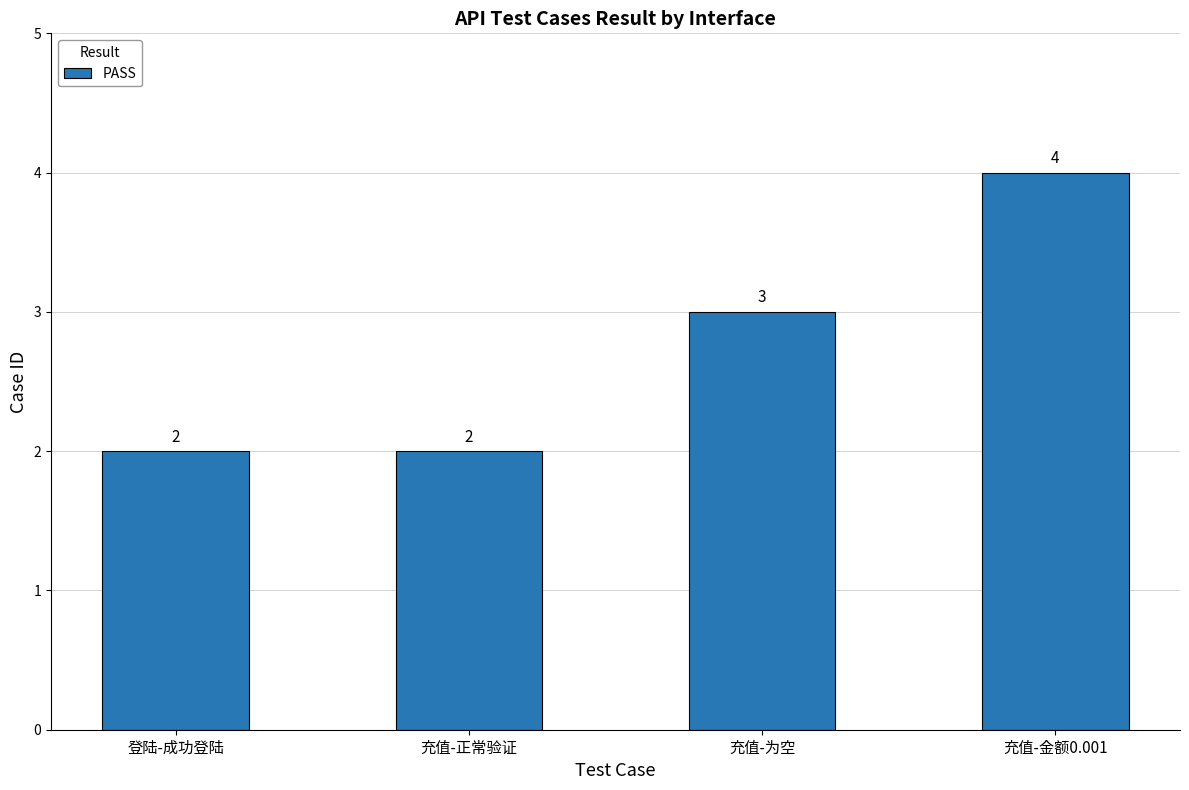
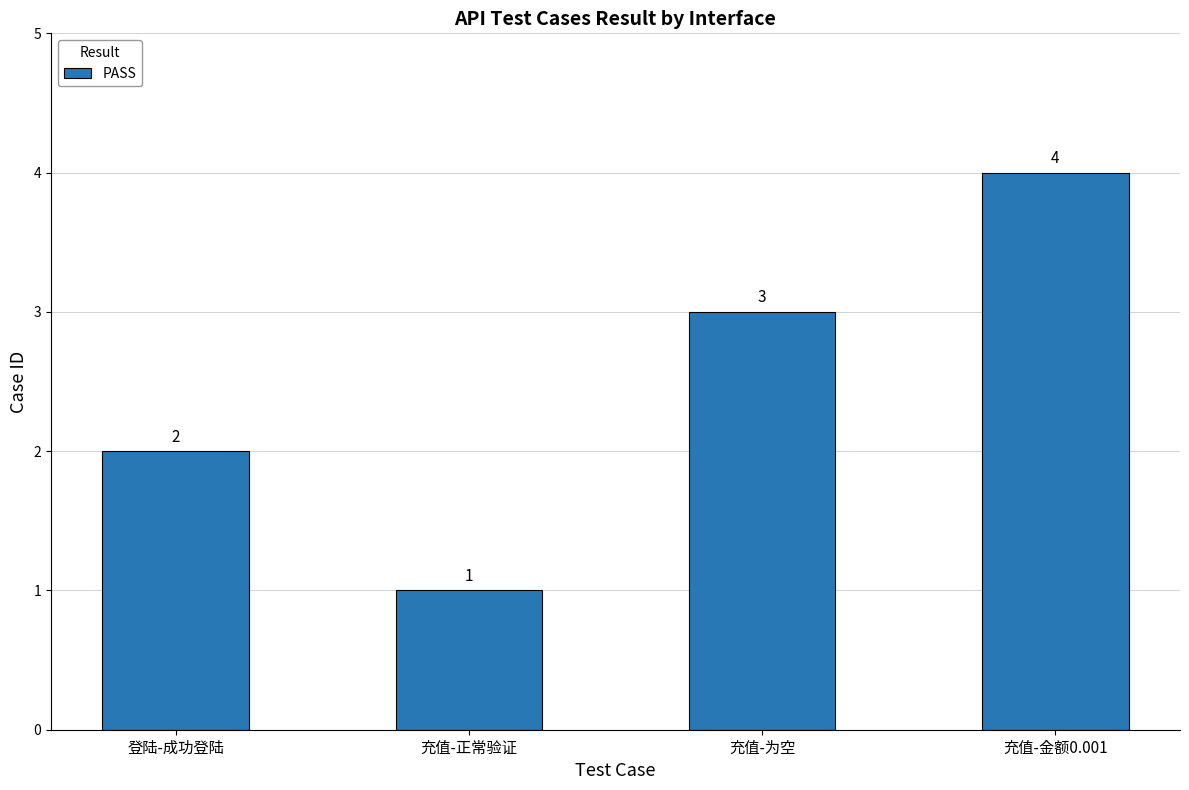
  {
    "登陆-成功登陆": 2,
-   "充值-正常验证": 2,
+   "充值-正常验证": 1,
    "充值-为空": 3,
    "充值-金额0.001": 4
  }
